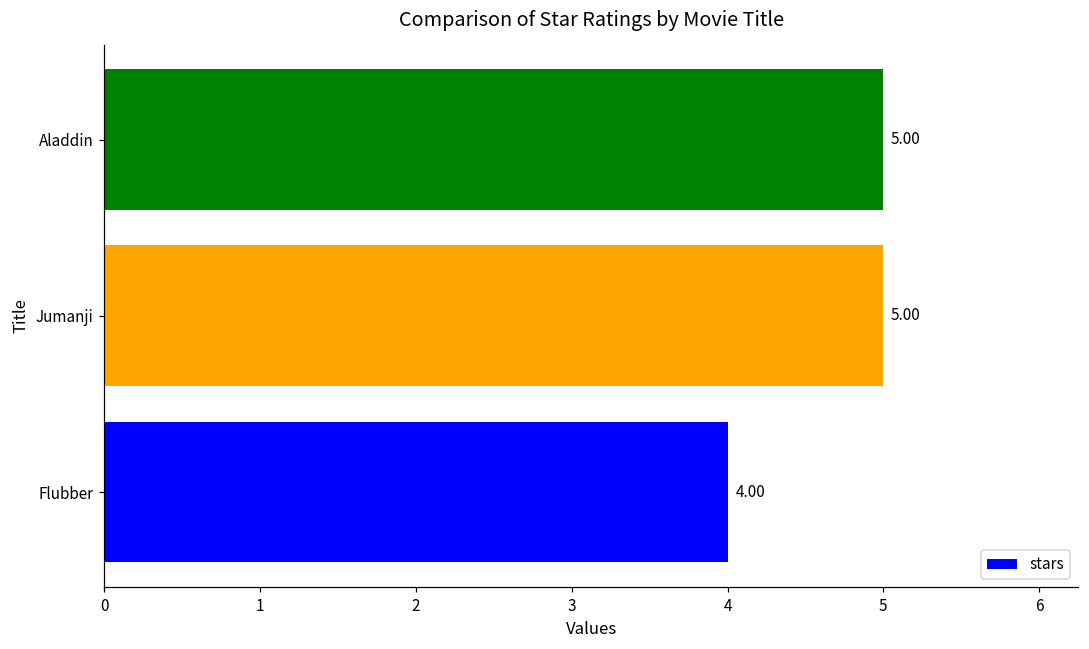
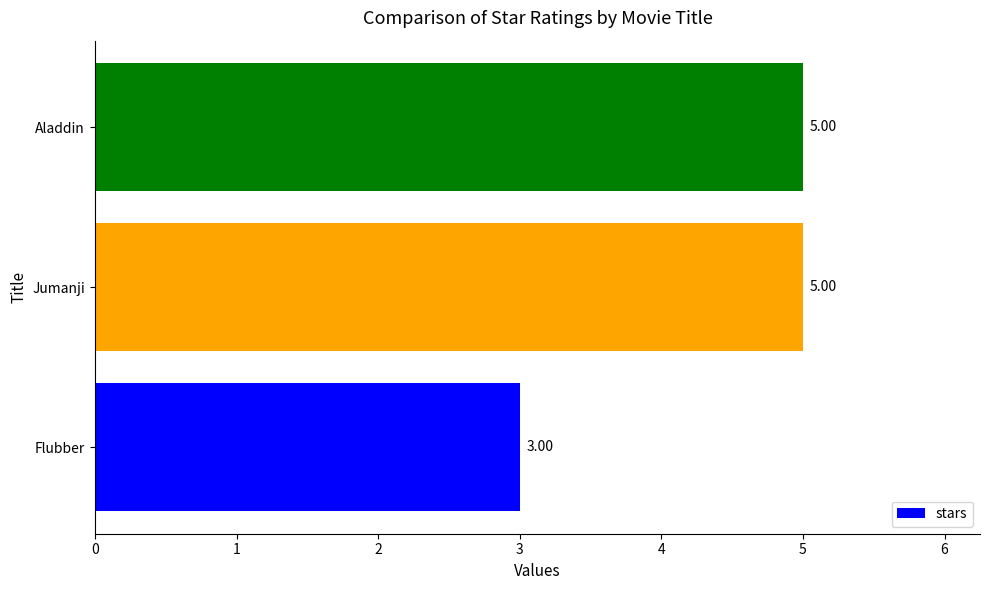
  {
    "Aladdin": 5.00,
    "Jumanji": 5.00,
-   "Flubber": 4.00
+   "Flubber": 3.00
  }
